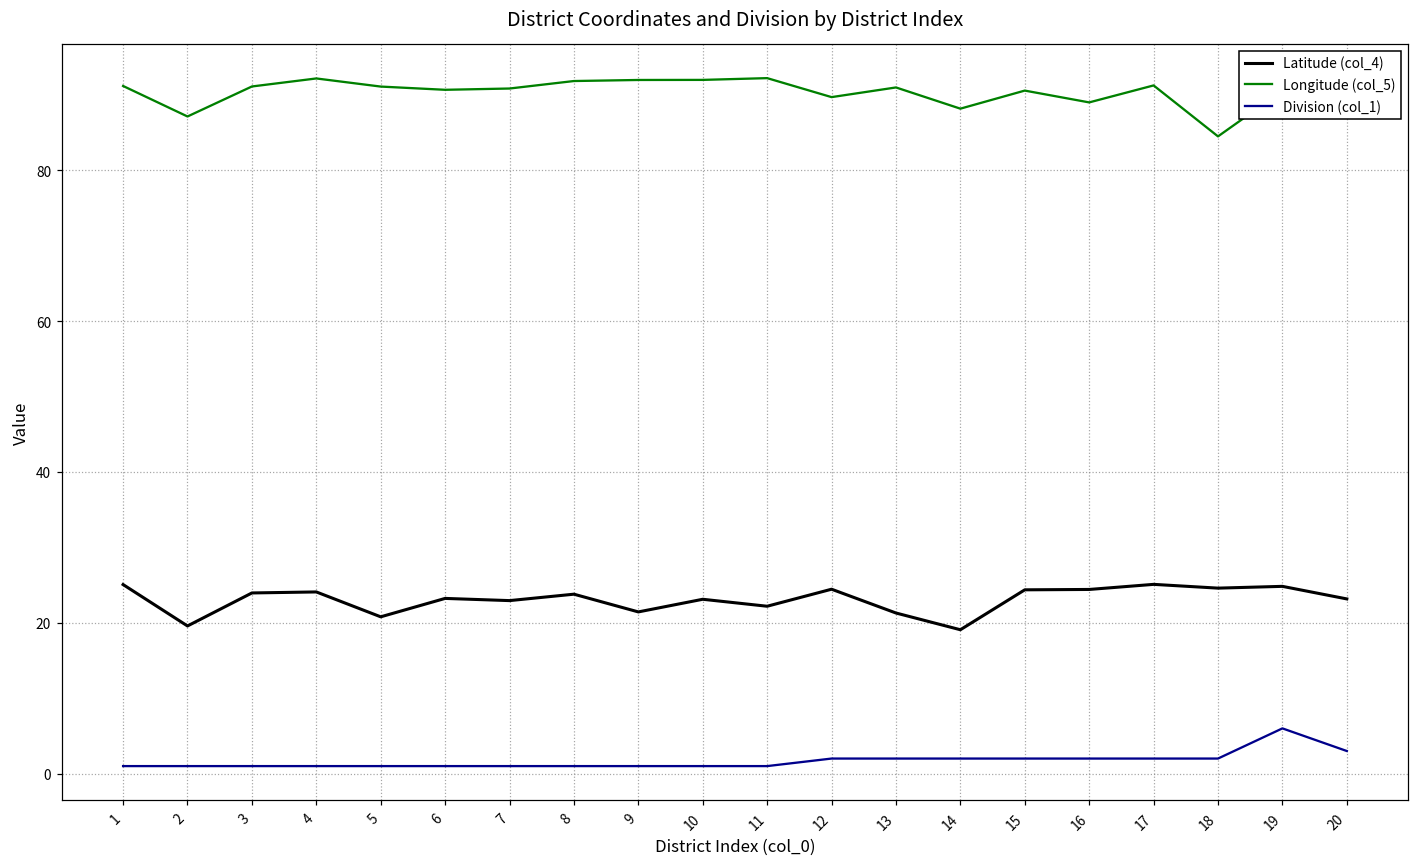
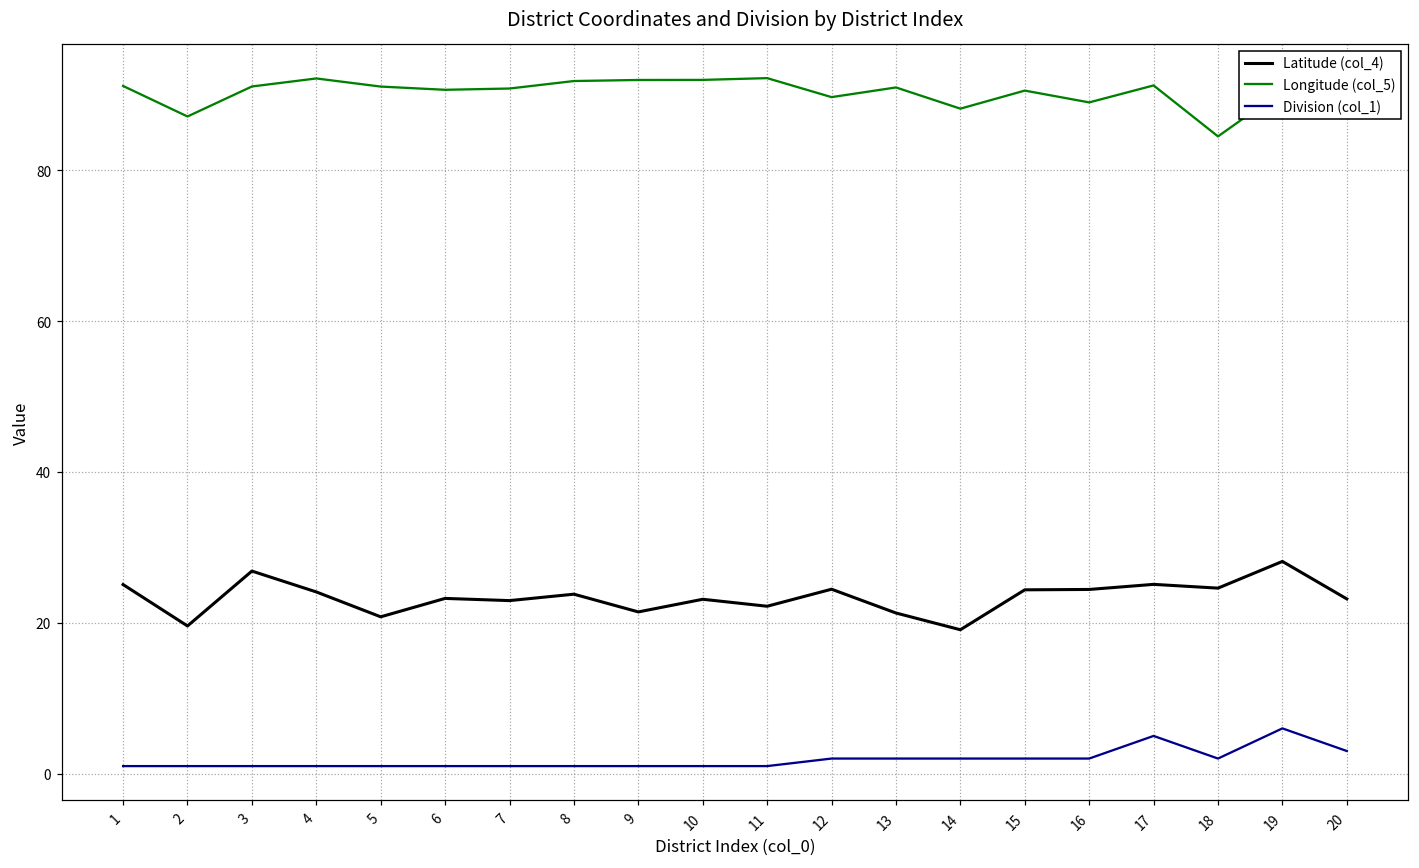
  {
    "Latitude (col_4)": {
      "1": 25,
      "2": 20,
-     "3": 24,
+     "3": 27,
      "4": 24,
      "5": 21,
      "6": 23,
      "7": 23,
      "8": 24,
      "9": 21,
      "10": 23,
      "11": 22,
      "12": 24,
      "13": 21,
      "14": 19,
      "15": 24,
      "16": 24,
      "17": 25,
      "18": 25,
-     "19": 25,
+     "19": 28,
      "20": 23
    },
    "Longitude (col_5)": {
      "1": 91,
      "2": 87,
      "3": 91,
      "4": 92,
      "5": 91,
      "6": 91,
      "7": 91,
      "8": 92,
      "9": 92,
      "10": 92,
      "11": 92,
      "12": 90,
      "13": 91,
      "14": 88,
      "15": 91,
      "16": 89,
      "17": 91,
      "18": 84
    },
    "Division (col_1)": {
      "1": 1,
      "2": 1,
      "3": 1,
      "4": 1,
      "5": 1,
      "6": 1,
      "7": 1,
      "8": 1,
      "9": 1,
      "10": 1,
      "11": 1,
      "12": 2,
      "13": 2,
      "14": 2,
      "15": 2,
      "16": 2,
-     "17": 2,
+     "17": 5,
      "18": 2,
      "19": 6,
      "20": 3
    }
  }
